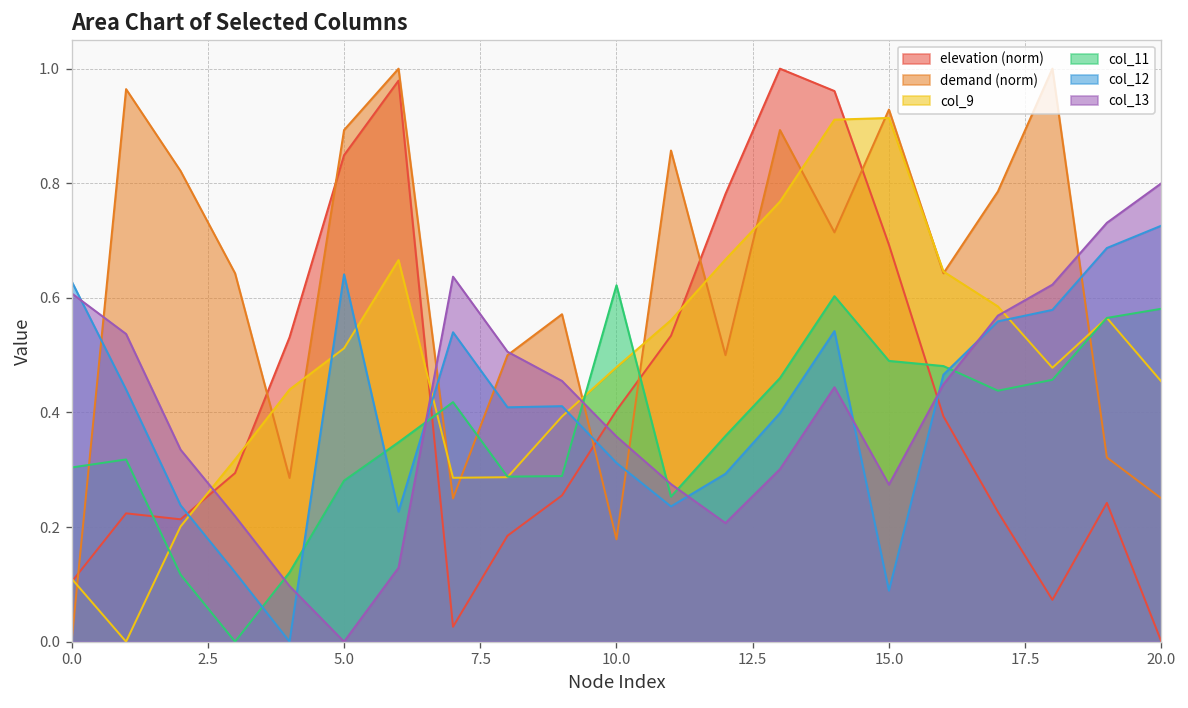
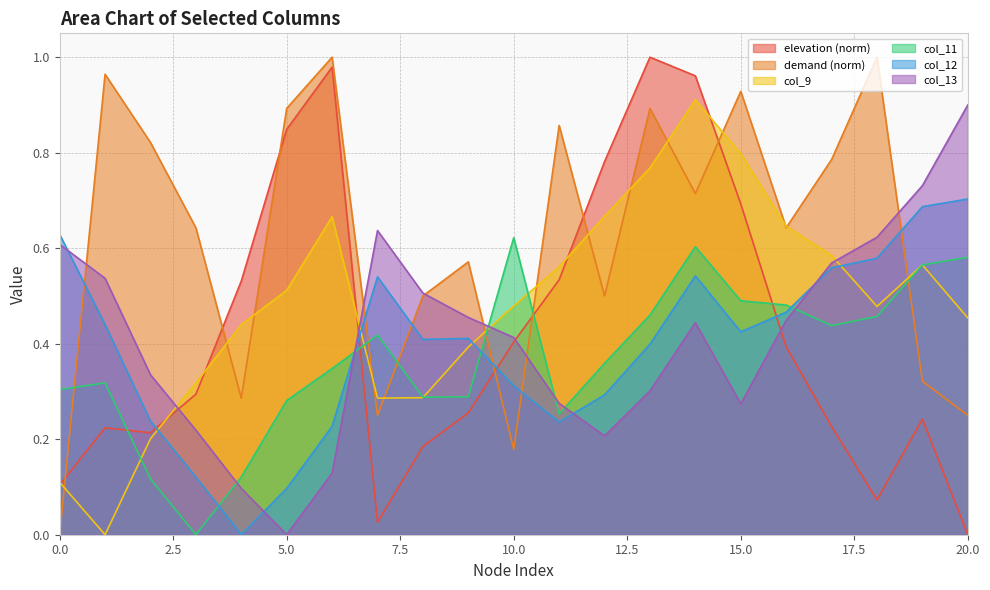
  {
    "col_9": {
      "0.0": 0.11,
      "5.0": 0.51,
      "10.0": 0.48,
-     "15.0": 0.91,
+     "15.0": 0.80,
      "20.0": 0.45
    },
    "col_11": {
      "0.0": 0.30,
      "5.0": 0.28,
      "10.0": 0.62,
      "15.0": 0.49,
      "20.0": 0.58
    },
    "col_12": {
      "0.0": 0.63,
-     "5.0": 0.64,
+     "5.0": 0.10,
      "10.0": 0.31,
-     "15.0": 0.09,
-     "20.0": 0.73
+     "15.0": 0.43,
+     "20.0": 0.70
    },
    "col_13": {
      "0.0": 0.61,
      "5.0": 0.00,
-     "10.0": 0.36,
+     "10.0": 0.41,
      "15.0": 0.27,
-     "20.0": 0.8
+     "20.0": 0.9
    }
  }
